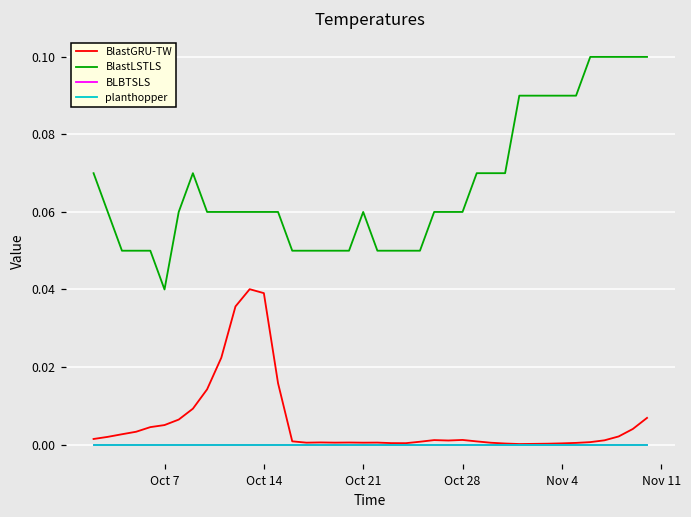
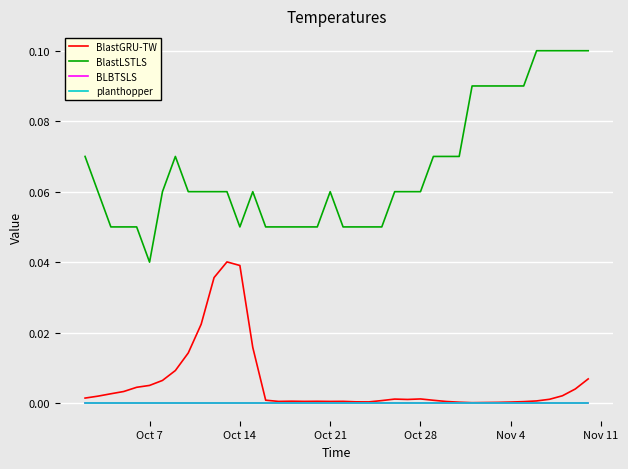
  {
    "BlastGRU-TW": {
      "Oct 7": 0.005,
      "Oct 14": 0.039,
      "Oct 28": 0.001
    },
    "BlastLSTLS": {
      "Oct 7": 0.04,
-     "Oct 14": 0.06,
+     "Oct 14": 0.05,
      "Oct 21": 0.06,
      "Oct 28": 0.06,
      "Nov 4": 0.09
    },
    "planthopper": {
      "Oct 7": 0.00,
      "Oct 14": 0.00,
      "Oct 28": 0.00
    }
  }
